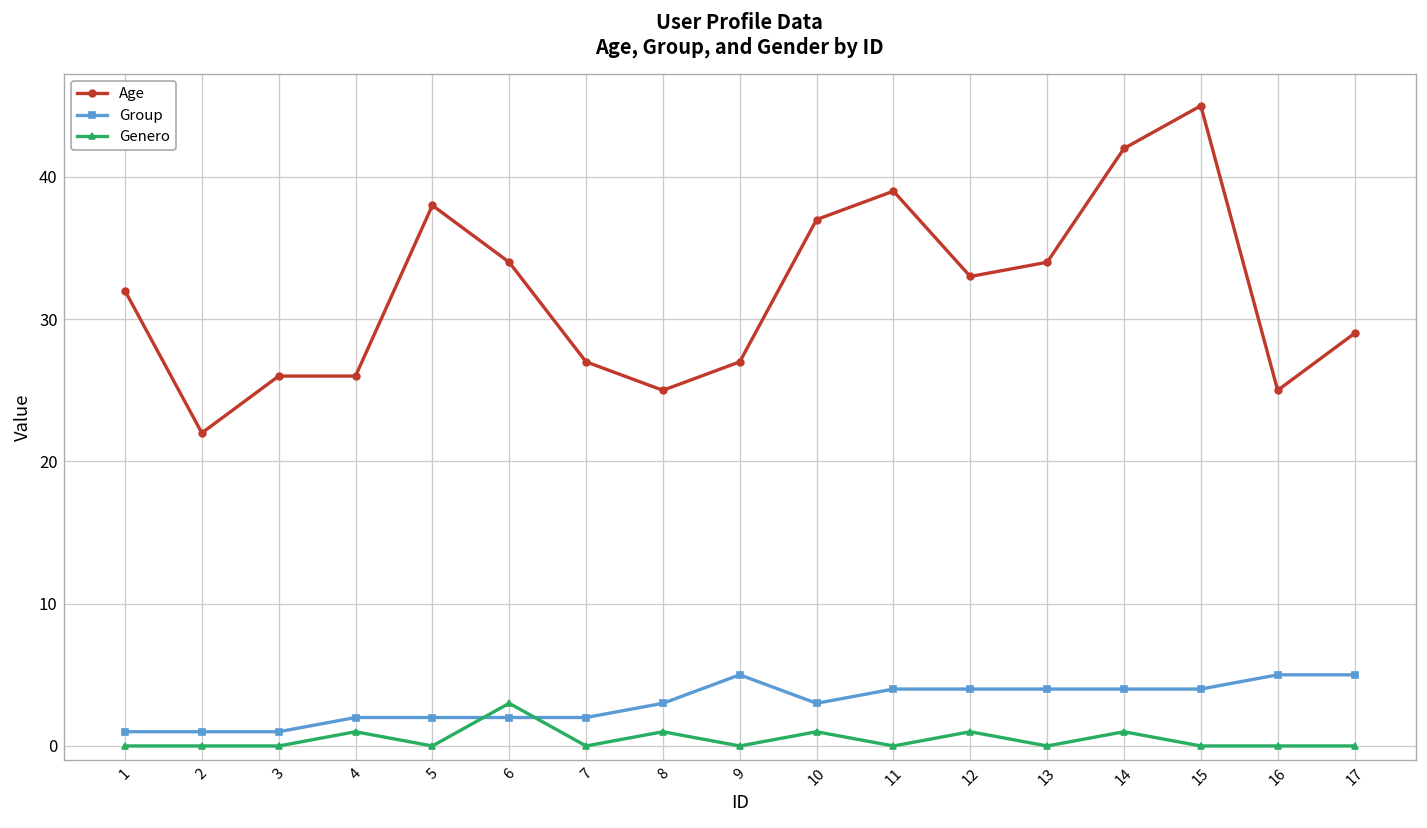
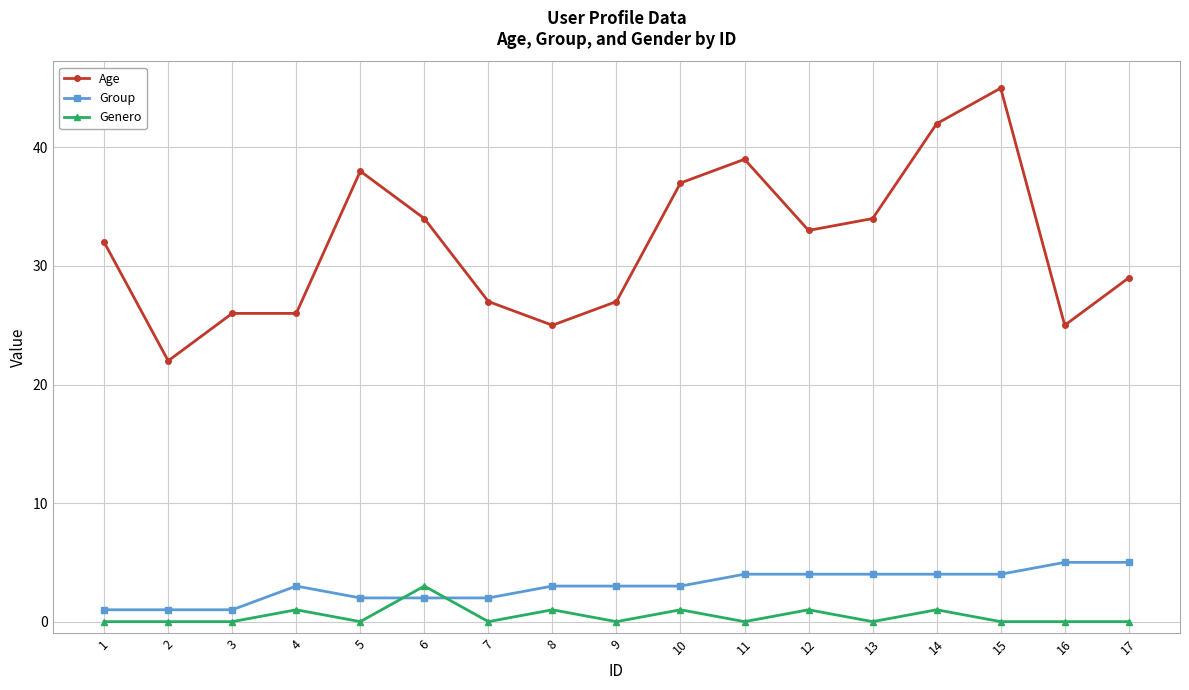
  {
    "Age": {
      "1": 32,
      "2": 22,
      "3": 26,
      "4": 26,
      "5": 38,
      "6": 34,
      "7": 27,
      "8": 25,
      "9": 27,
      "10": 37,
      "11": 39,
      "12": 33,
      "13": 34,
      "14": 42,
      "15": 45,
      "16": 25,
      "17": 29
    },
    "Group": {
      "1": 1,
      "2": 1,
      "3": 1,
-     "4": 2,
+     "4": 3,
      "5": 2,
      "6": 2,
      "7": 2,
      "8": 3,
-     "9": 5,
+     "9": 3,
      "10": 3,
      "11": 4,
      "12": 4,
      "13": 4,
      "14": 4,
      "15": 4,
      "16": 5,
      "17": 5
    },
    "Genero": {
      "1": 0,
      "2": 0,
      "3": 0,
      "4": 1,
      "5": 0,
      "6": 3,
      "7": 0,
      "8": 1,
      "9": 0,
      "10": 1,
      "11": 0,
      "12": 1,
      "13": 0,
      "14": 1,
      "15": 0,
      "16": 0,
      "17": 0
    }
  }
